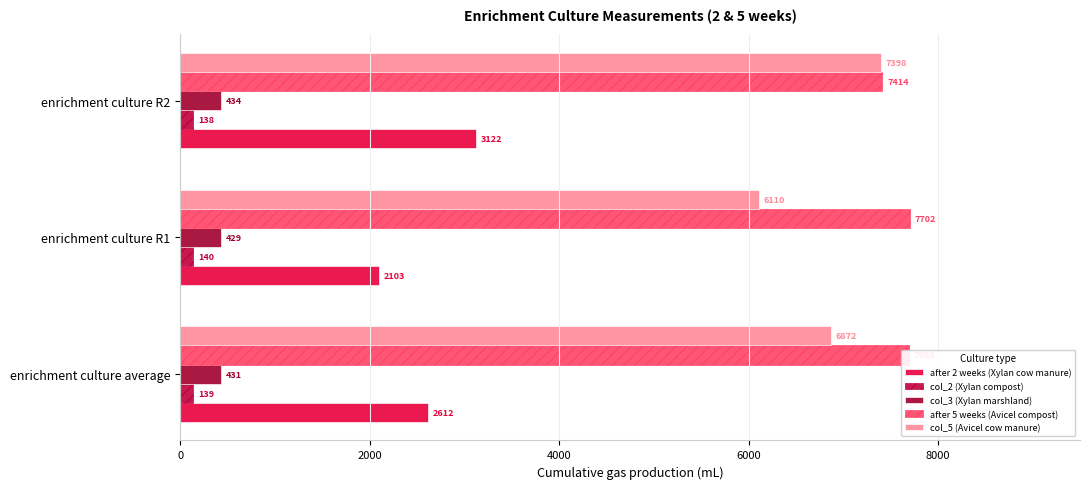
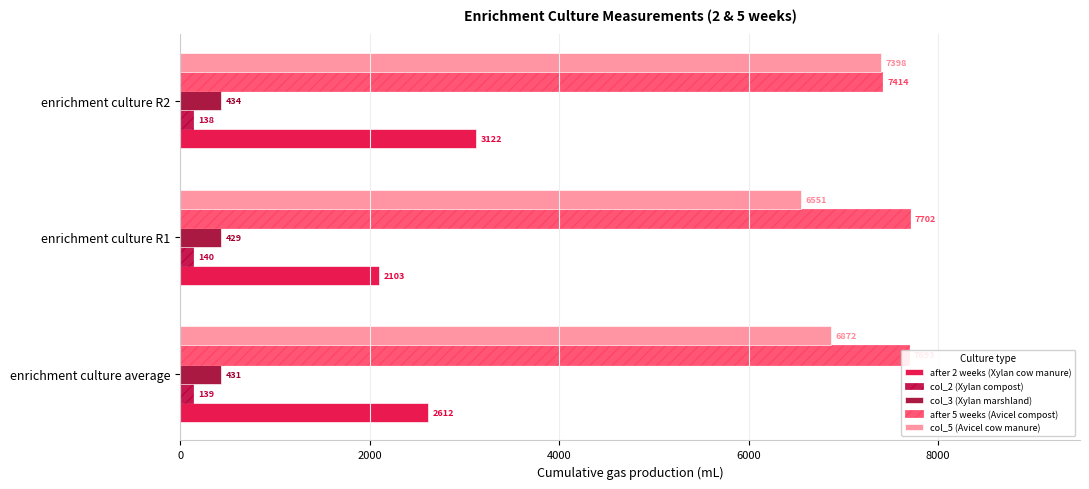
  {
    "after 5 weeks (Avicel compost)": {
      "enrichment culture R2": 7414,
      "enrichment culture R1": 7702
    },
    "col_5 (Avicel cow manure)": {
      "enrichment culture R2": 7398,
-     "enrichment culture R1": 6110,
+     "enrichment culture R1": 6551,
      "enrichment culture average": 6872
    }
  }
